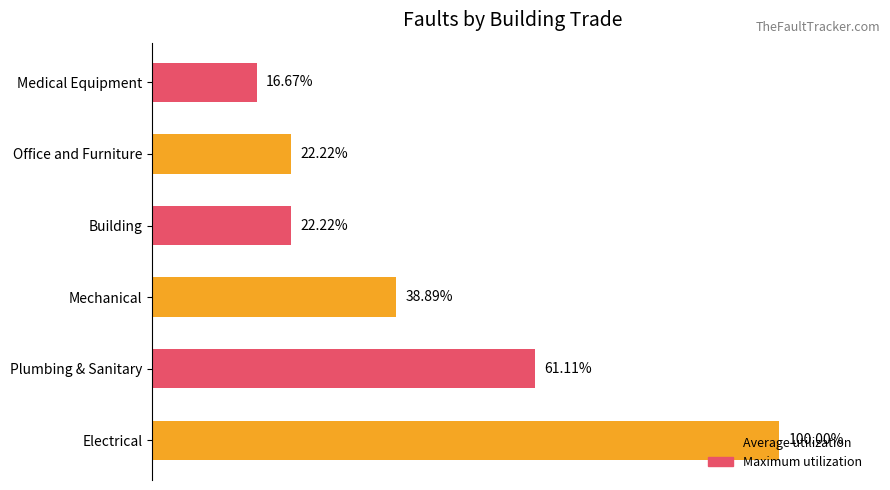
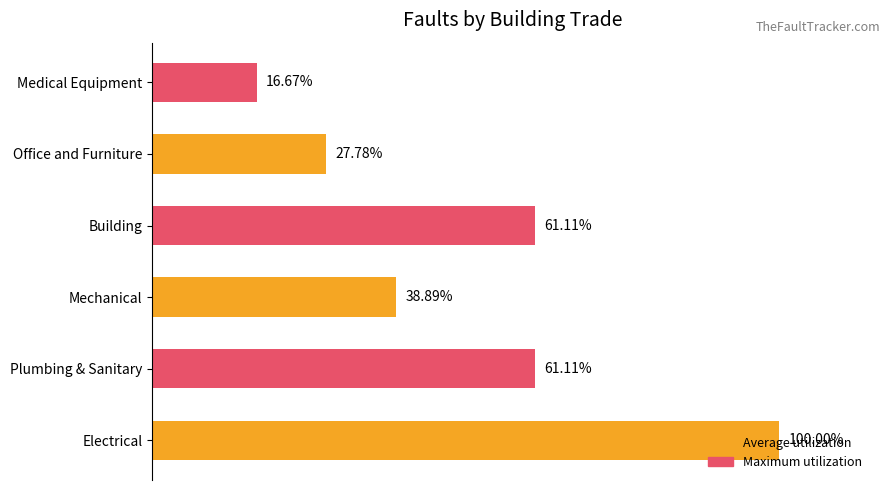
  {
    "Medical Equipment": "16.67%",
-   "Office and Furniture": "22.22%",
-   "Building": "22.22%",
+   "Office and Furniture": "27.78%",
+   "Building": "61.11%",
    "Mechanical": "38.89%",
    "Plumbing & Sanitary": "61.11%"
  }
